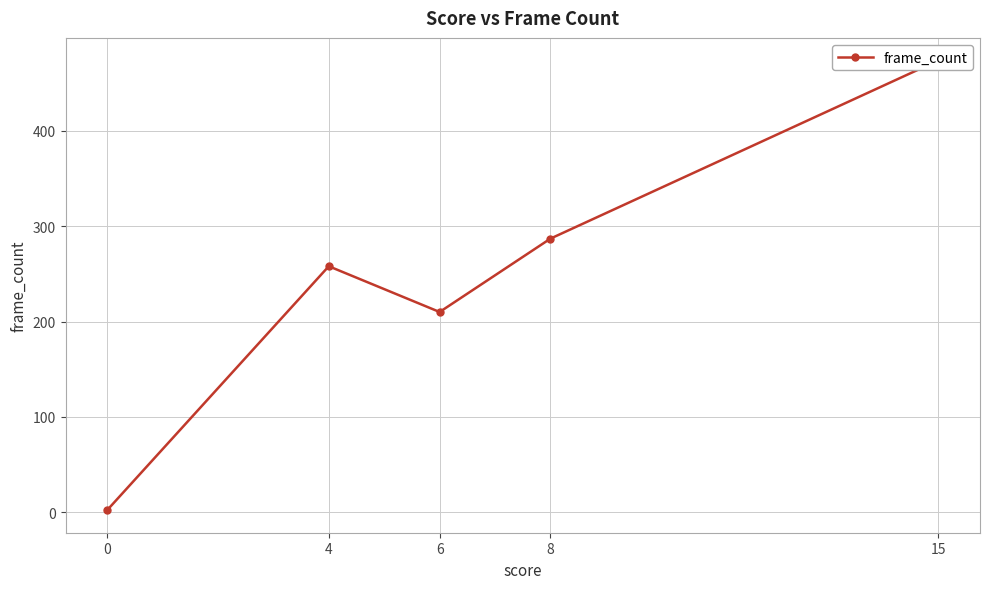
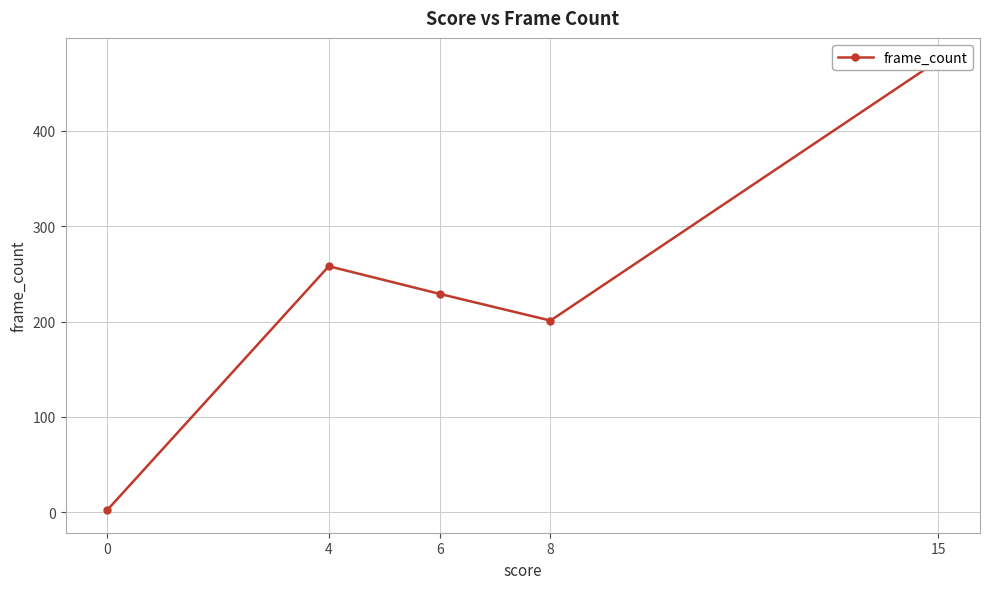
  {
    "0": 0,
    "4": 260,
-   "6": 210,
-   "8": 290
+   "6": 230,
+   "8": 200
  }
